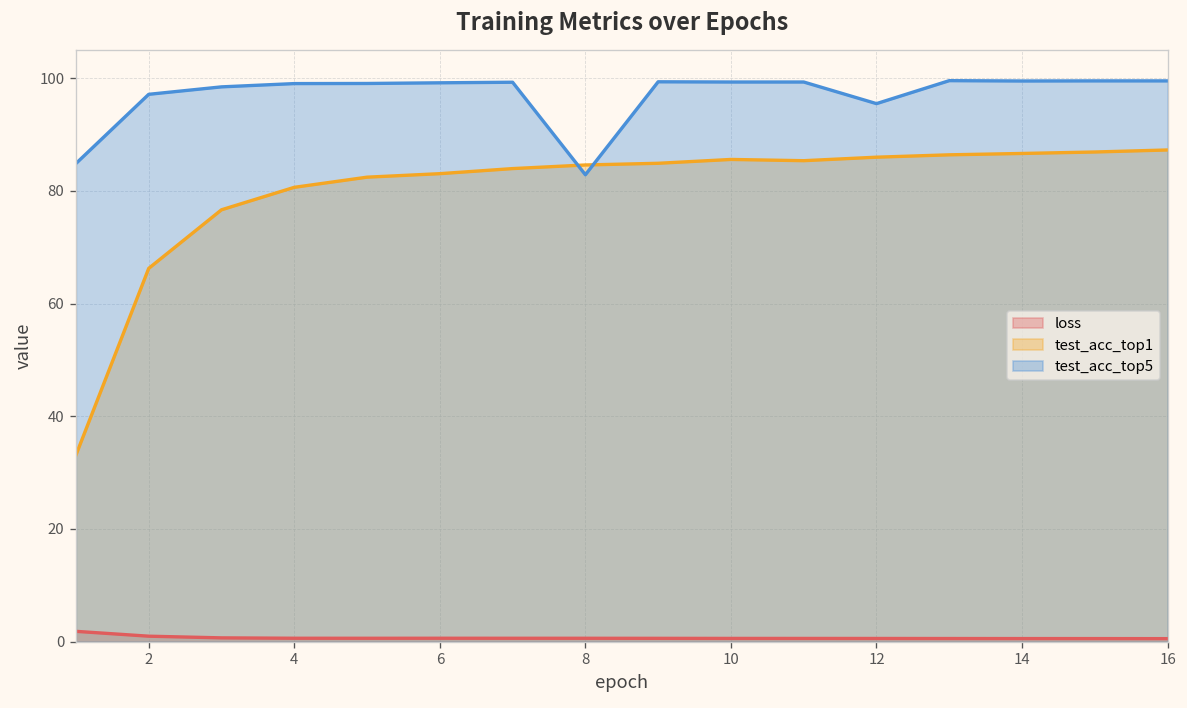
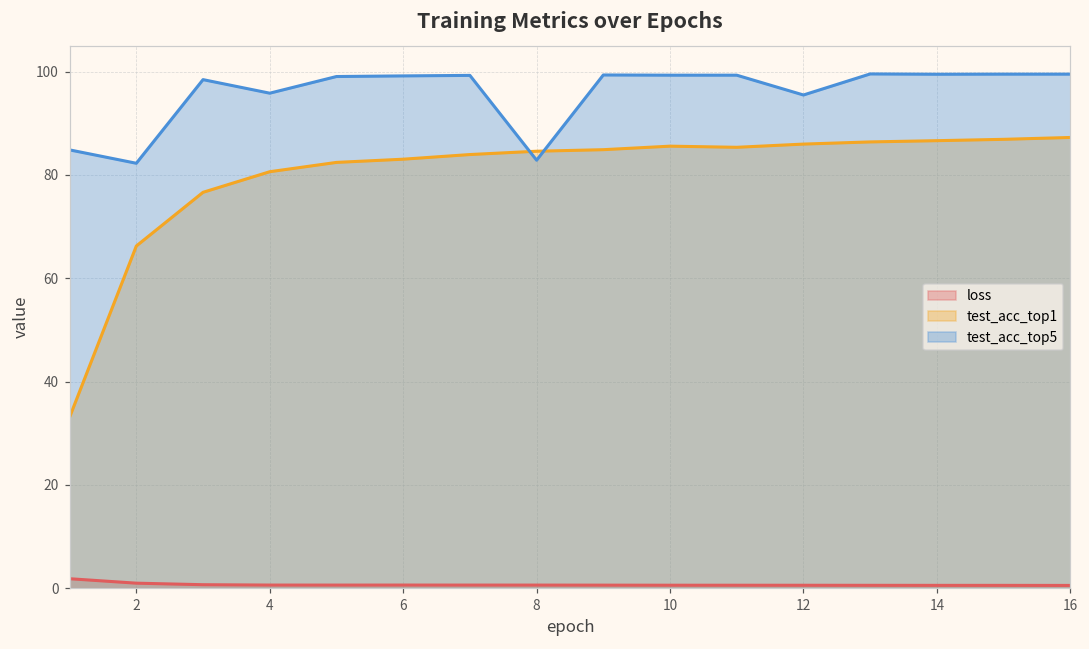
  {
    "test_acc_top5": {
-     "2": 97,
-     "4": 99,
+     "2": 82,
+     "4": 96,
      "6": 99,
      "8": 83,
      "10": 99,
      "12": 95,
      "14": 99,
      "16": 100
    }
  }
